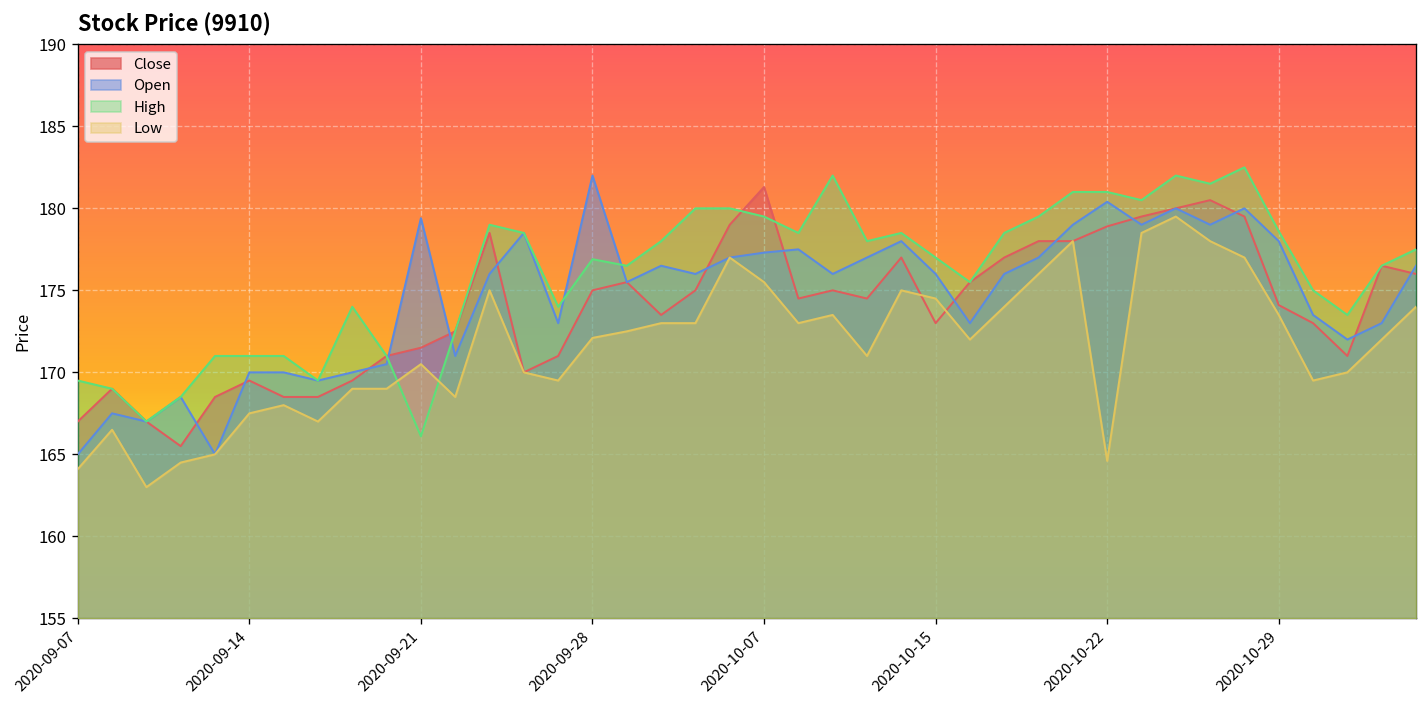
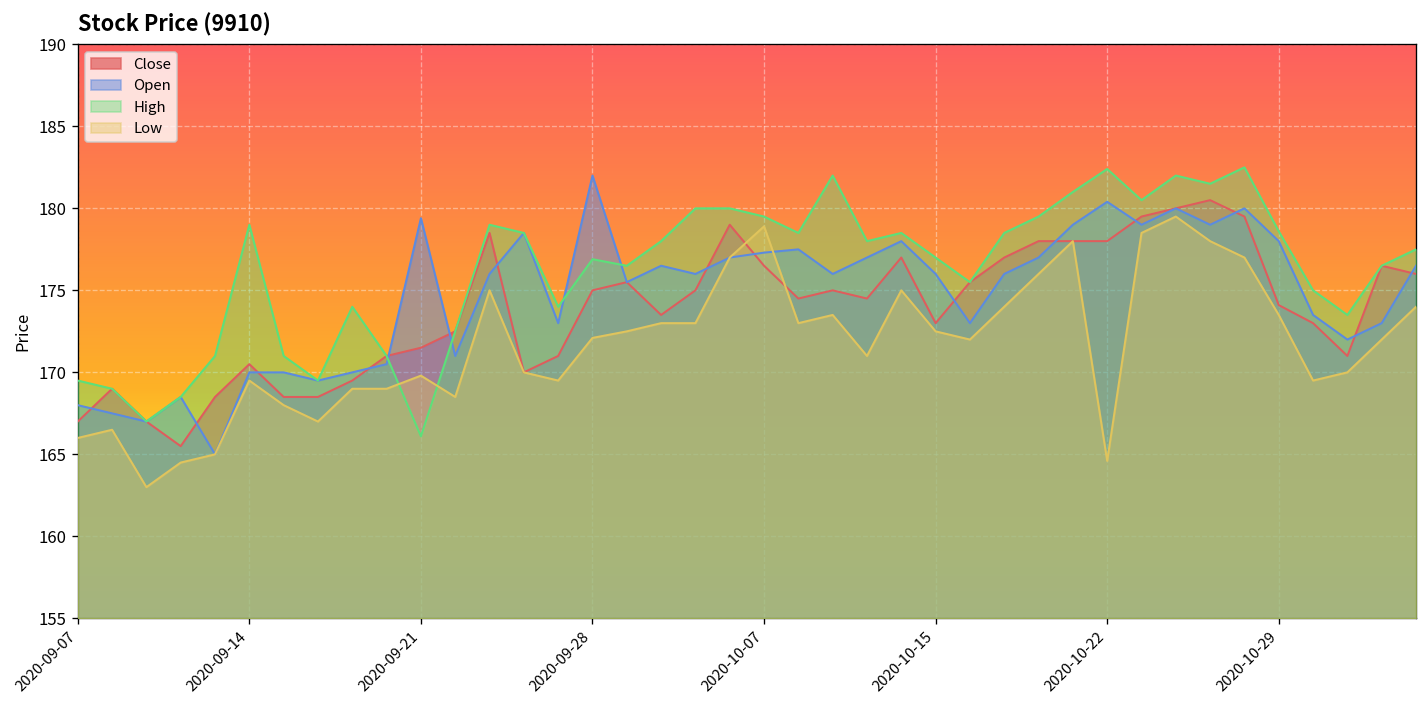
  {
    "Close": {
      "2020-09-07": 167.0,
-     "2020-09-14": 169.5,
+     "2020-09-14": 170.5,
      "2020-09-21": 171.5,
      "2020-09-28": 175.0,
-     "2020-10-07": 181.3,
+     "2020-10-07": 176.5,
      "2020-10-15": 173.0,
-     "2020-10-22": 178.9,
+     "2020-10-22": 178.0,
      "2020-10-29": 174.1
    },
    "Open": {
-     "2020-09-07": 165,
+     "2020-09-07": 168,
      "2020-09-14": 170,
      "2020-09-21": 179.4,
      "2020-09-28": 182,
      "2020-10-07": 177.3,
      "2020-10-15": 176,
      "2020-10-22": 180.4,
      "2020-10-29": 178
    },
    "High": {
      "2020-09-07": 169.5,
-     "2020-09-14": 171,
+     "2020-09-14": 179,
      "2020-09-21": 166.1,
      "2020-09-28": 176.9,
      "2020-10-07": 179.5,
      "2020-10-15": 177.0,
-     "2020-10-22": 181.0,
+     "2020-10-22": 182.4,
      "2020-10-29": 178.6
    },
    "Low": {
-     "2020-09-07": 164.1,
-     "2020-09-14": 167.5,
-     "2020-09-21": 170.5,
+     "2020-09-07": 166.0,
+     "2020-09-14": 169.5,
+     "2020-09-21": 169.8,
      "2020-09-28": 172.1,
-     "2020-10-07": 175.5,
-     "2020-10-15": 174.5,
+     "2020-10-07": 178.9,
+     "2020-10-15": 172.5,
      "2020-10-22": 164.6,
      "2020-10-29": 173.5
    }
  }
